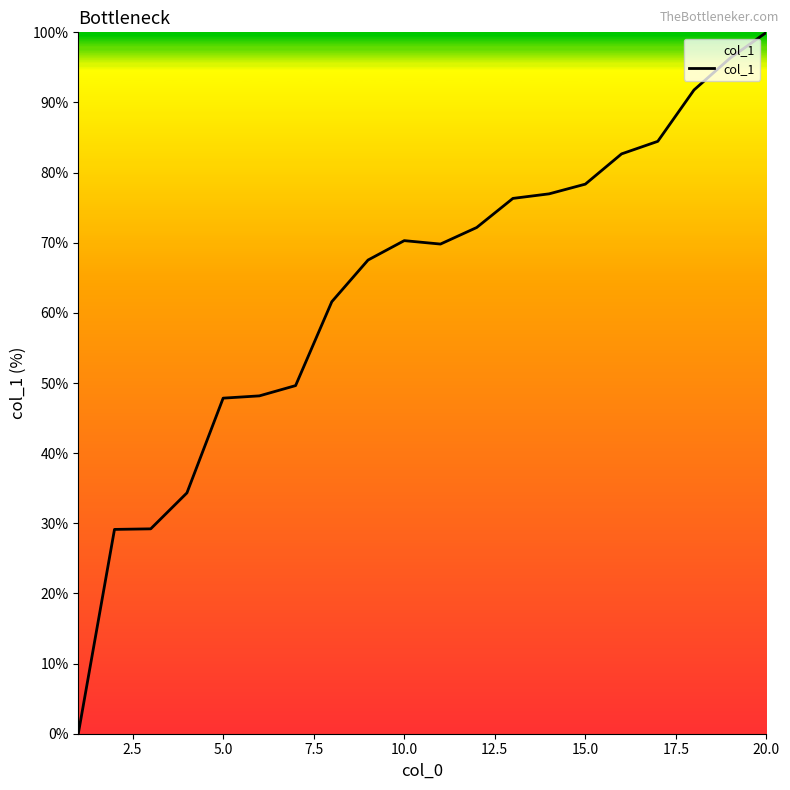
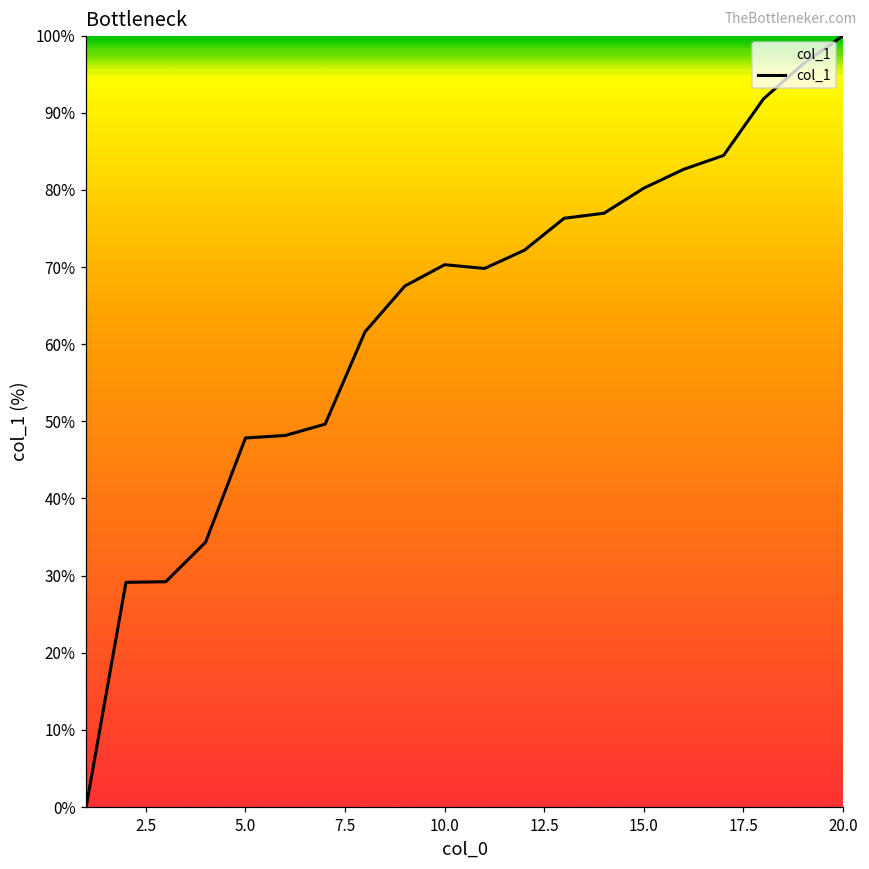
  {
    "5.0": "48%",
    "10.0": "70%",
-   "15.0": "78%",
+   "15.0": "80%",
    "20.0": "100%"
  }
